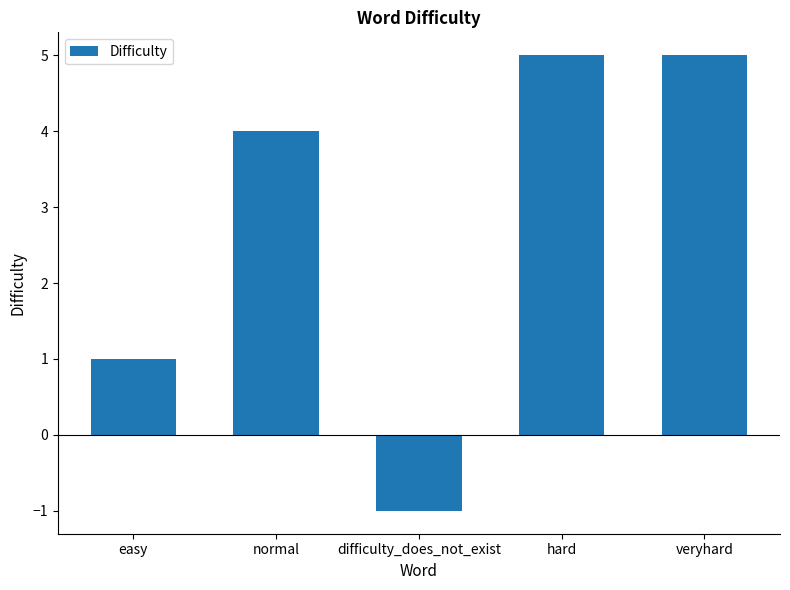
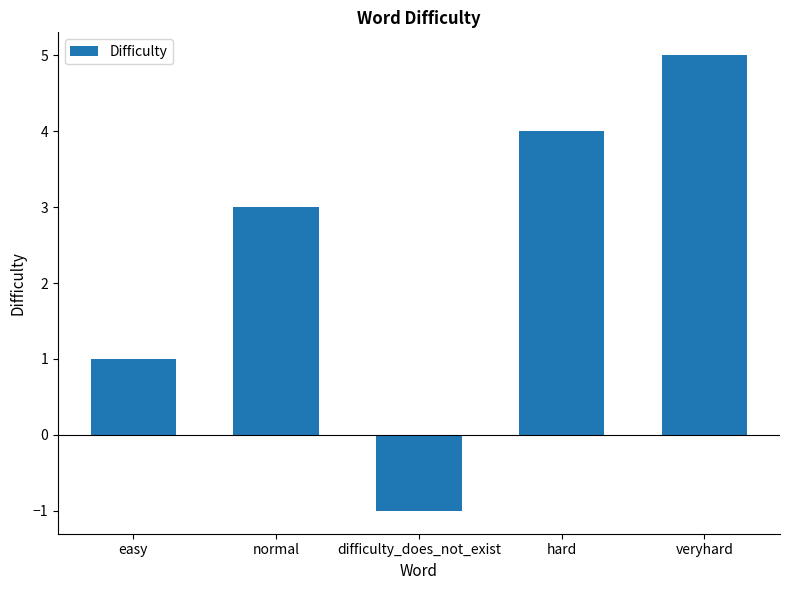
  {
    "easy": 1,
-   "normal": 4,
+   "normal": 3,
    "difficulty_does_not_exist": -1,
-   "hard": 5,
+   "hard": 4,
    "veryhard": 5
  }
